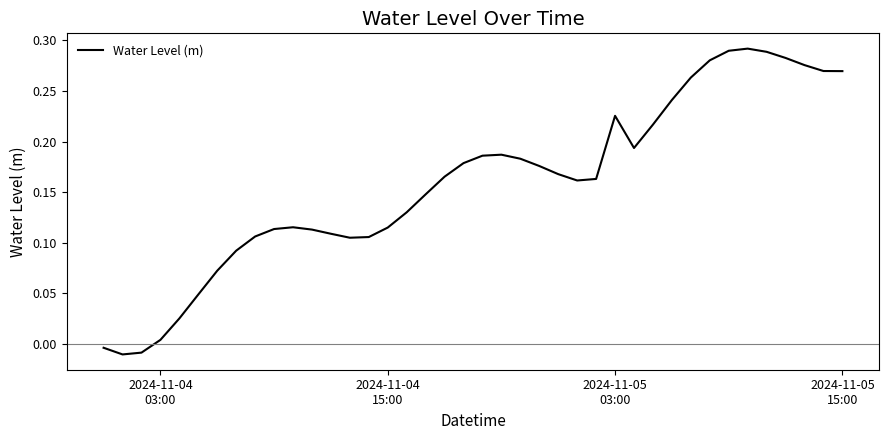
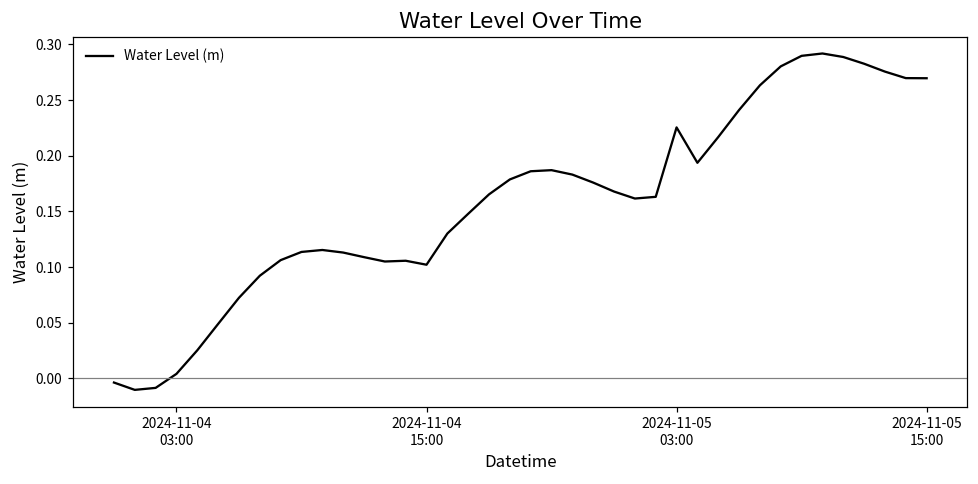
  {
    "2024-11-04 03:00": 0.004,
-   "2024-11-04 15:00": 0.115,
+   "2024-11-04 15:00": 0.102,
    "2024-11-05 03:00": 0.225,
    "2024-11-05 15:00": 0.270
  }
